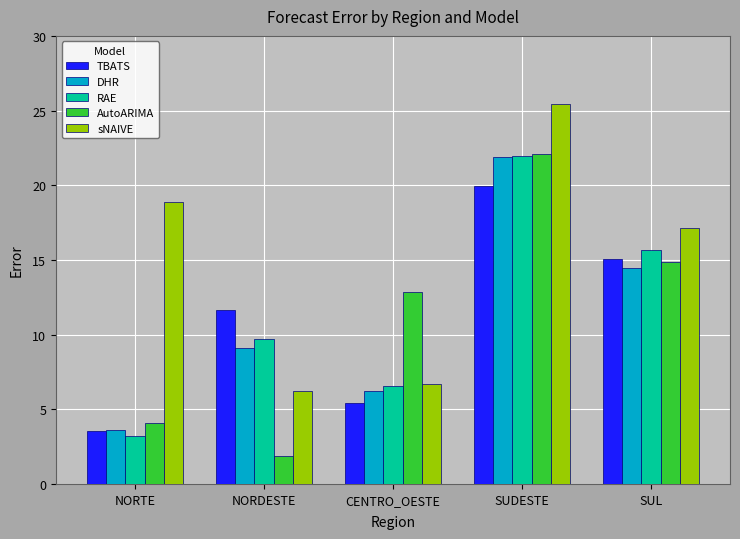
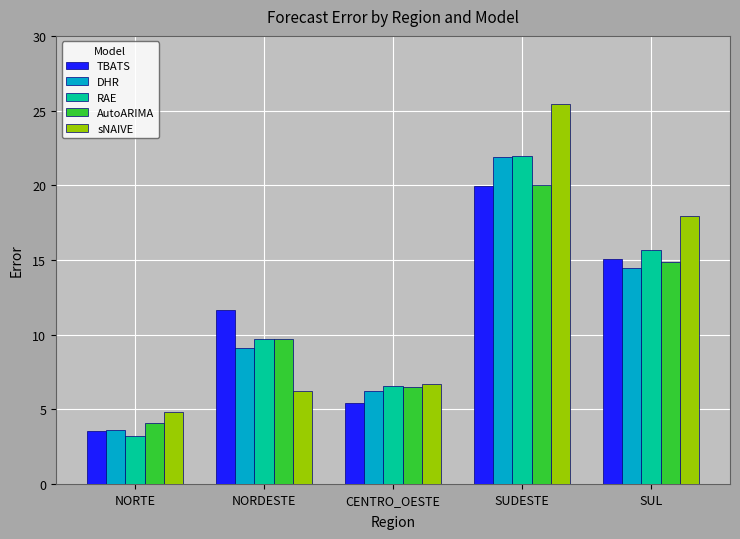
  {
    "TBATS": {
      "NORTE": 3.6,
      "NORDESTE": 11.6,
      "CENTRO_OESTE": 5.4,
      "SUDESTE": 20.0,
      "SUL": 15.1
    },
    "DHR": {
      "NORTE": 3.6,
      "NORDESTE": 9.1,
      "CENTRO_OESTE": 6.3,
      "SUDESTE": 21.9,
      "SUL": 14.5
    },
    "RAE": {
      "NORTE": 3.2,
      "NORDESTE": 9.7,
      "CENTRO_OESTE": 6.6,
      "SUDESTE": 22.0,
      "SUL": 15.7
    },
    "AutoARIMA": {
      "NORTE": 4.1,
-     "NORDESTE": 1.9,
-     "CENTRO_OESTE": 12.8,
-     "SUDESTE": 22.1,
+     "NORDESTE": 9.7,
+     "CENTRO_OESTE": 6.5,
+     "SUDESTE": 20.0,
      "SUL": 14.9
    },
    "sNAIVE": {
-     "NORTE": 18.9,
+     "NORTE": 4.8,
      "NORDESTE": 6.2,
      "CENTRO_OESTE": 6.7,
      "SUDESTE": 25.4,
-     "SUL": 17.1
+     "SUL": 17.9
    }
  }
